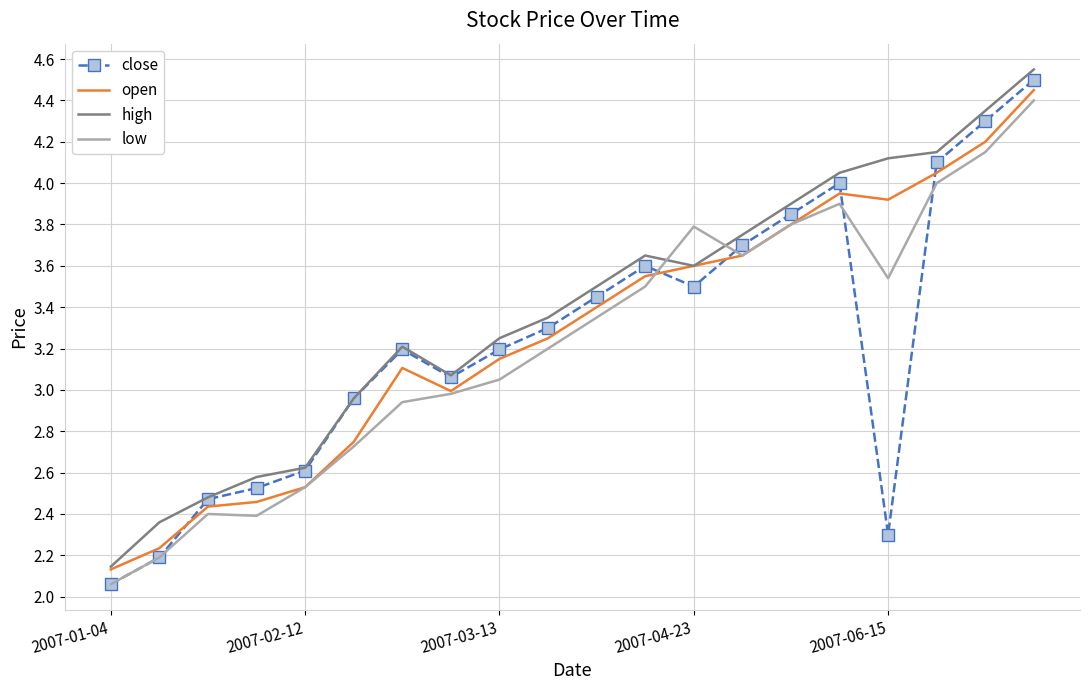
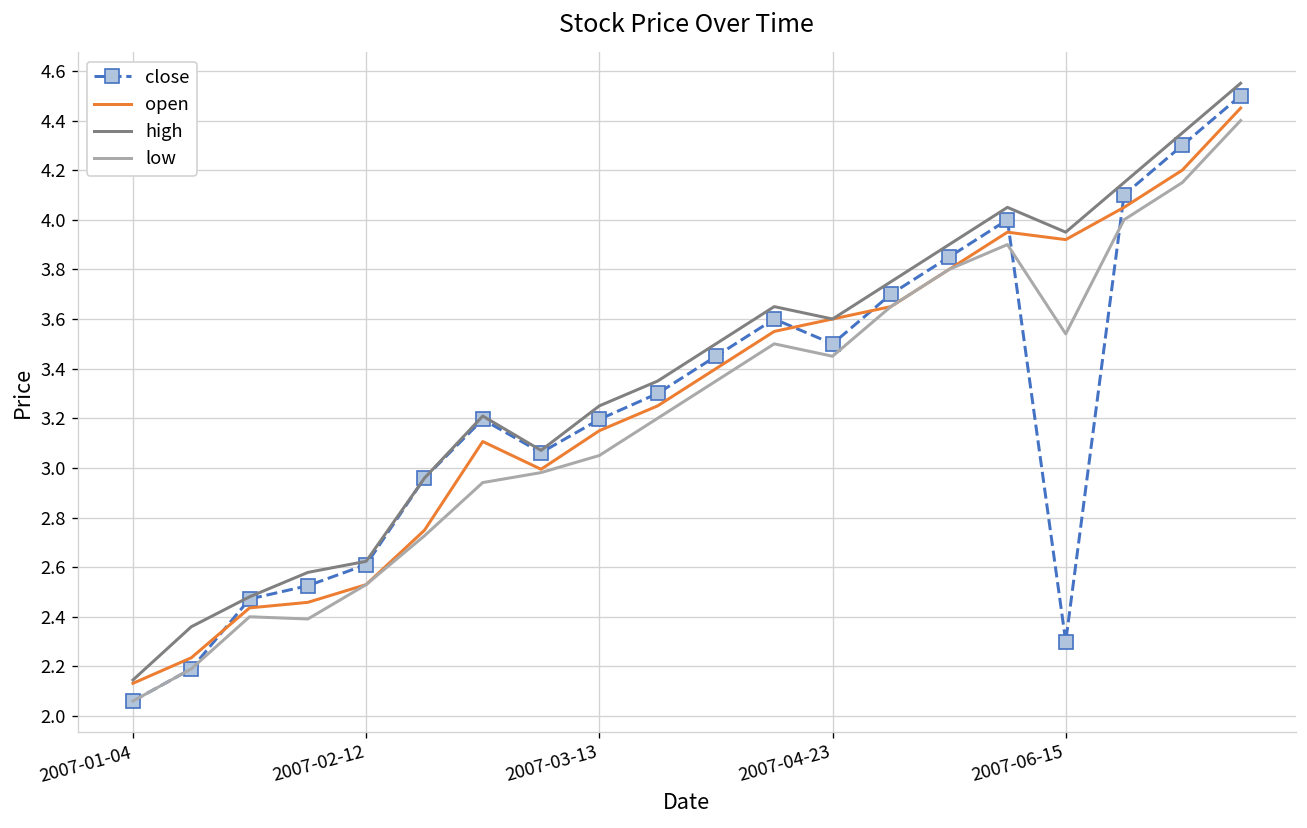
  {
    "close": {
      "2007-02-12": 2.61,
      "2007-03-13": 3.20,
      "2007-04-23": 3.50,
      "2007-06-15": 2.30
    },
    "open": {
      "2007-01-04": 2.13,
      "2007-03-13": 3.15,
      "2007-06-15": 3.92
    },
    "high": {
      "2007-01-04": 2.15,
      "2007-02-12": 2.62,
      "2007-03-13": 3.25,
-     "2007-06-15": 4.12
+     "2007-06-15": 3.95
    },
    "low": {
      "2007-03-13": 3.05,
-     "2007-04-23": 3.79,
+     "2007-04-23": 3.45,
      "2007-06-15": 3.54
    }
  }
